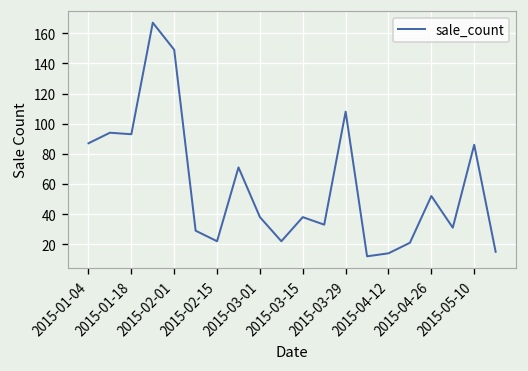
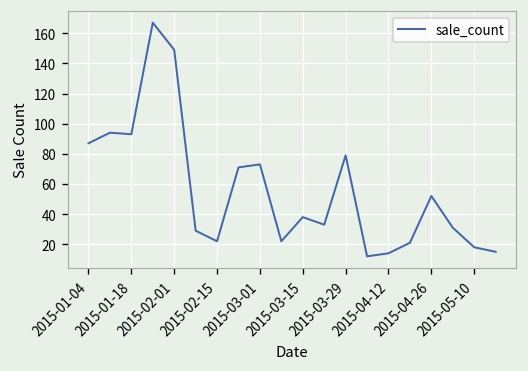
  {
    "2015-01-04": 87,
    "2015-01-18": 93,
    "2015-02-01": 149,
    "2015-02-15": 22,
-   "2015-03-01": 38,
+   "2015-03-01": 73,
    "2015-03-15": 38,
-   "2015-03-29": 108,
+   "2015-03-29": 79,
    "2015-04-12": 14,
    "2015-04-26": 52,
-   "2015-05-10": 86
+   "2015-05-10": 18
  }
